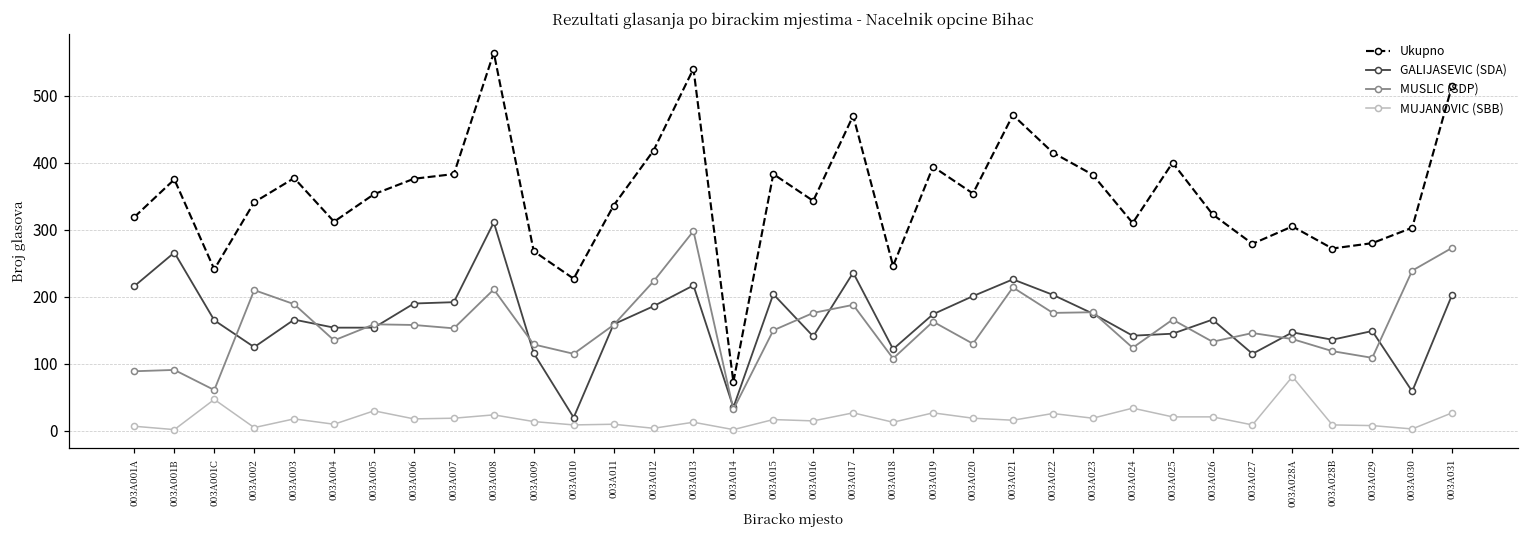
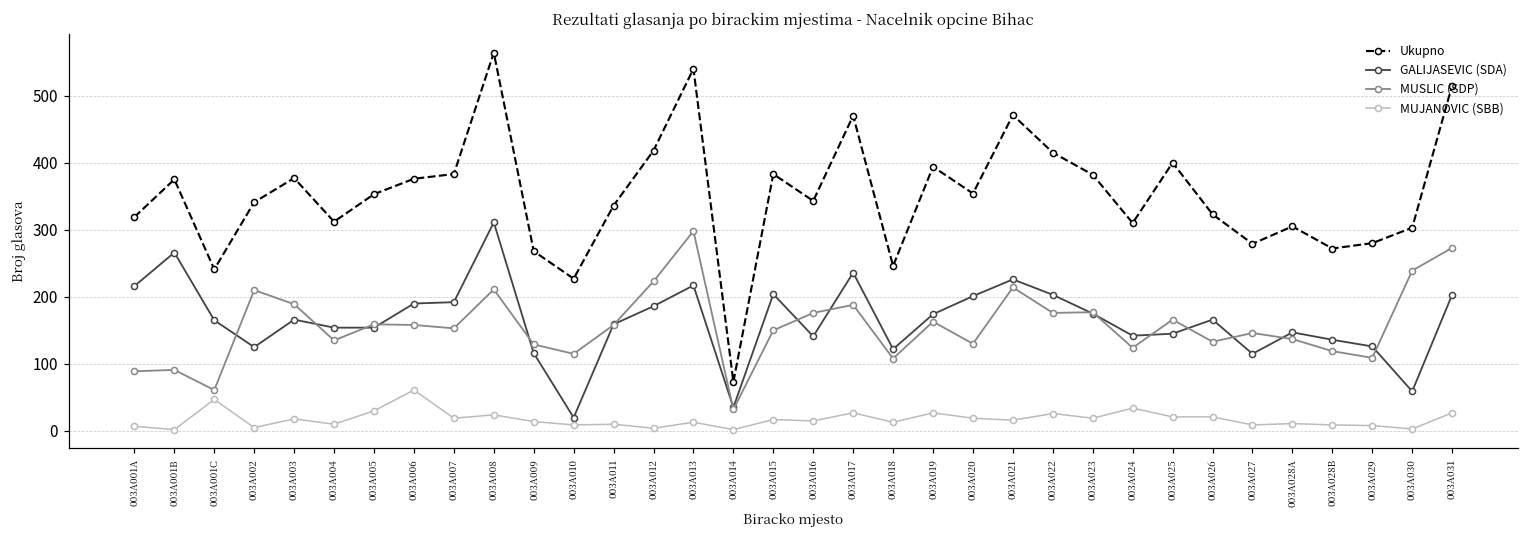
  {
    "Ukupno": {
      "003A001A": 320,
      "003A001B": 380,
      "003A001C": 240,
      "003A002": 340,
      "003A003": 380,
      "003A004": 310,
      "003A005": 350,
      "003A006": 380,
      "003A007": 380,
      "003A008": 560,
      "003A009": 270,
      "003A010": 230,
      "003A011": 340,
      "003A012": 420,
      "003A013": 540,
      "003A014": 70,
      "003A015": 380,
      "003A016": 340,
      "003A017": 470,
      "003A018": 250,
      "003A019": 390,
      "003A020": 350,
      "003A021": 470,
      "003A022": 420,
      "003A023": 380,
      "003A024": 310,
      "003A025": 400,
      "003A026": 320,
      "003A027": 280,
      "003A028A": 310,
      "003A028B": 270,
      "003A029": 280,
      "003A030": 300,
      "003A031": 520
    },
    "GALIJASEVIC (SDA)": {
      "003A001A": 220,
      "003A001B": 270,
      "003A001C": 170,
      "003A002": 130,
      "003A003": 170,
      "003A004": 150,
      "003A005": 150,
      "003A006": 190,
      "003A007": 190,
      "003A008": 310,
      "003A009": 120,
      "003A010": 20,
      "003A012": 190,
      "003A013": 220,
      "003A015": 200,
      "003A016": 140,
      "003A017": 240,
      "003A018": 120,
      "003A019": 170,
      "003A020": 200,
      "003A021": 230,
      "003A022": 200,
      "003A024": 140,
      "003A025": 150,
      "003A026": 170,
      "003A027": 120,
      "003A028A": 150,
      "003A028B": 140,
-     "003A029": 150,
+     "003A029": 130,
      "003A030": 60,
      "003A031": 200
    },
    "MUSLIC (SDP)": {
      "003A001A": 90,
      "003A001B": 90,
      "003A001C": 60,
      "003A002": 210,
      "003A003": 190,
      "003A004": 140,
      "003A005": 160,
      "003A006": 160,
      "003A007": 150,
      "003A008": 210,
      "003A009": 130,
      "003A010": 120,
      "003A012": 220,
      "003A013": 300,
      "003A015": 150,
      "003A016": 180,
      "003A017": 190,
      "003A018": 110,
      "003A019": 160,
      "003A020": 130,
      "003A021": 210,
      "003A022": 180,
      "003A024": 120,
      "003A025": 170,
      "003A026": 130,
      "003A027": 150,
      "003A028A": 140,
      "003A028B": 120,
      "003A029": 110,
      "003A030": 240,
      "003A031": 270
    },
    "MUJANOVIC (SBB)": {
      "003A001A": 10,
      "003A001B": 0,
      "003A001C": 50,
      "003A002": 10,
      "003A003": 20,
      "003A004": 10,
      "003A005": 30,
-     "003A006": 20,
+     "003A006": 60,
      "003A007": 20,
      "003A008": 20,
      "003A009": 10,
      "003A010": 10,
      "003A011": 10,
      "003A012": 0,
      "003A013": 10,
      "003A014": 0,
      "003A015": 20,
      "003A016": 20,
      "003A017": 30,
      "003A018": 10,
      "003A019": 30,
      "003A020": 20,
      "003A021": 20,
      "003A022": 30,
      "003A023": 20,
      "003A024": 30,
      "003A025": 20,
      "003A026": 20,
      "003A027": 10,
-     "003A028A": 80,
+     "003A028A": 10,
      "003A028B": 10,
      "003A029": 10,
      "003A030": 0,
      "003A031": 30
    }
  }
